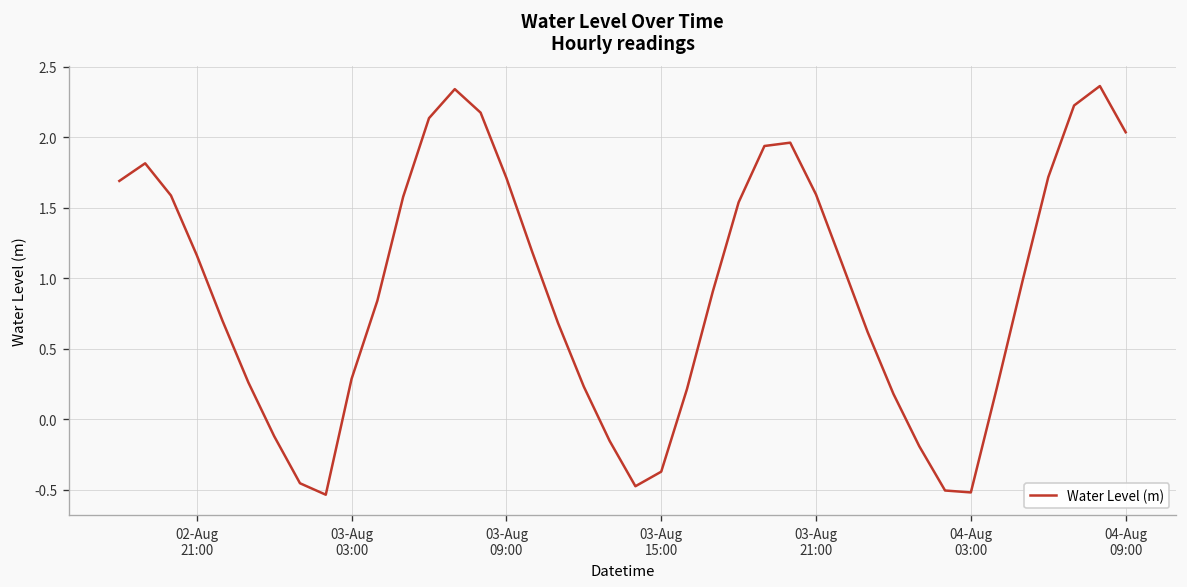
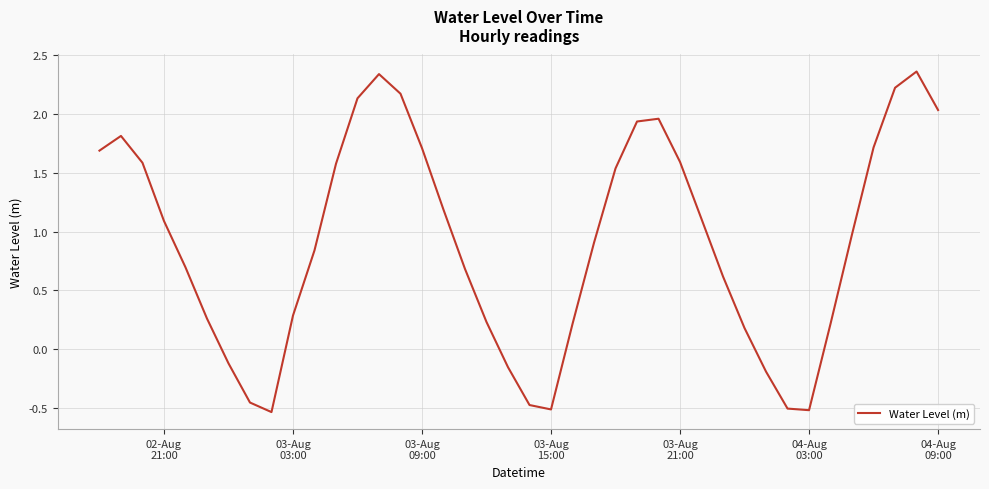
  {
-   "02-Aug 21:00": 1.16,
+   "02-Aug 21:00": 1.09,
    "03-Aug 03:00": 0.29,
    "03-Aug 09:00": 1.71,
-   "03-Aug 15:00": -0.37,
+   "03-Aug 15:00": -0.51,
    "03-Aug 21:00": 1.59,
    "04-Aug 03:00": -0.52,
    "04-Aug 09:00": 2.03
  }
